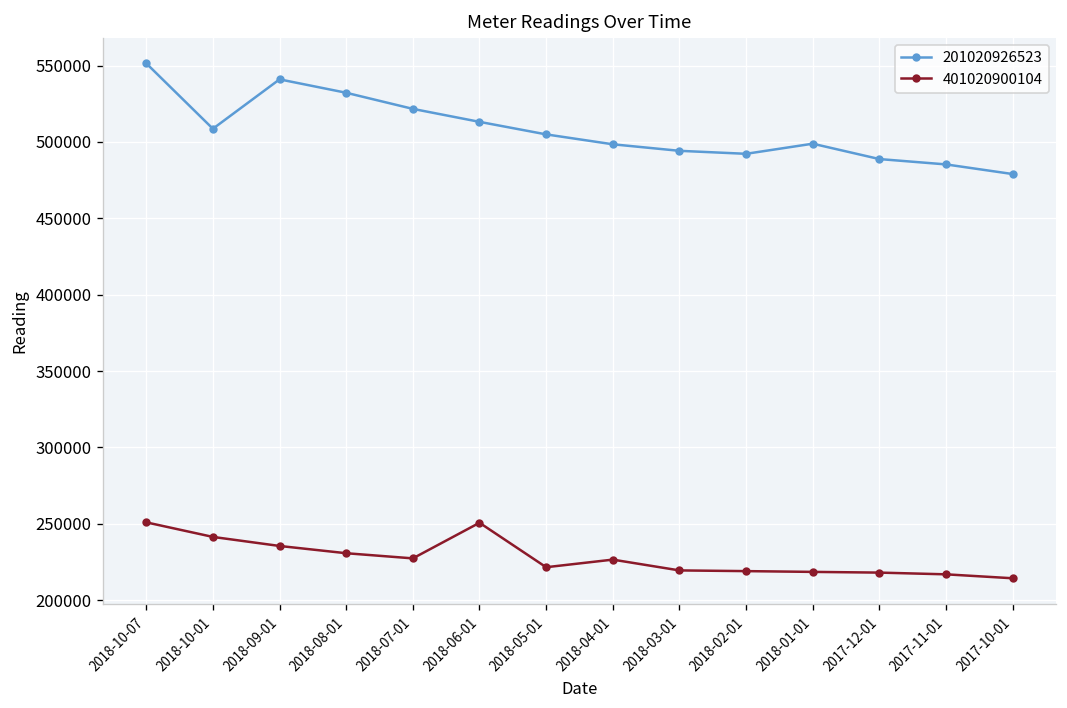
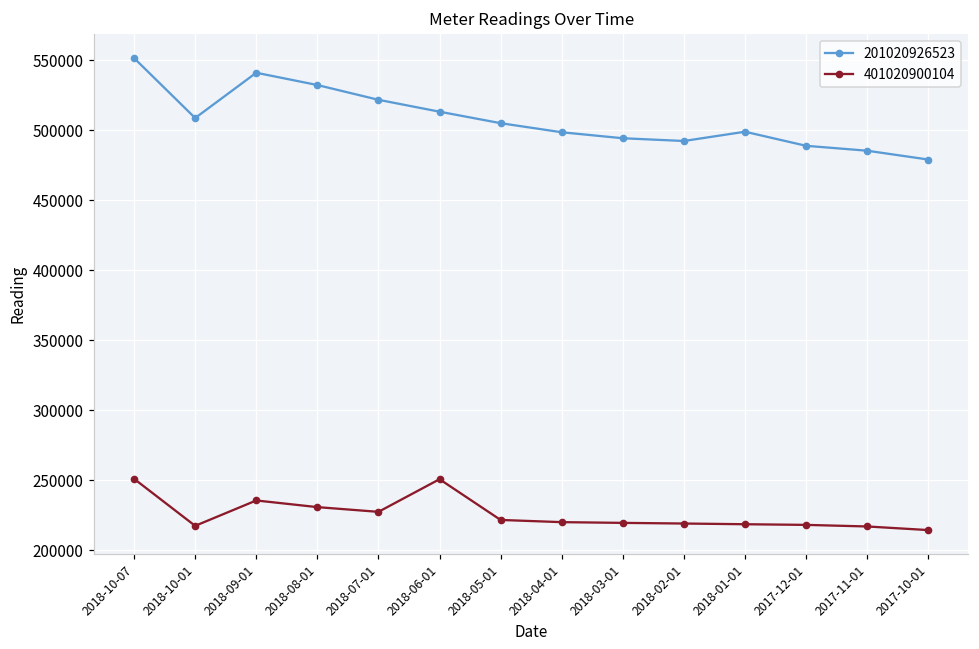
  {
    "201020926523": {
      "2018-10-07": 551000,
      "2018-10-01": 509000,
      "2018-09-01": 541000,
      "2018-08-01": 532000,
      "2018-07-01": 522000,
      "2018-06-01": 513000,
      "2018-05-01": 505000,
      "2018-04-01": 498000,
      "2018-03-01": 494000,
      "2018-02-01": 492000,
      "2018-01-01": 499000,
      "2017-12-01": 489000,
      "2017-11-01": 485000,
      "2017-10-01": 479000
    },
    "401020900104": {
      "2018-10-07": 251000,
-     "2018-10-01": 241000,
+     "2018-10-01": 217000,
      "2018-09-01": 236000,
      "2018-08-01": 231000,
      "2018-07-01": 227000,
      "2018-06-01": 251000,
      "2018-05-01": 222000,
-     "2018-04-01": 227000,
+     "2018-04-01": 220000,
      "2018-03-01": 220000,
      "2018-02-01": 219000,
      "2018-01-01": 219000,
      "2017-12-01": 218000,
      "2017-11-01": 217000,
      "2017-10-01": 214000
    }
  }
